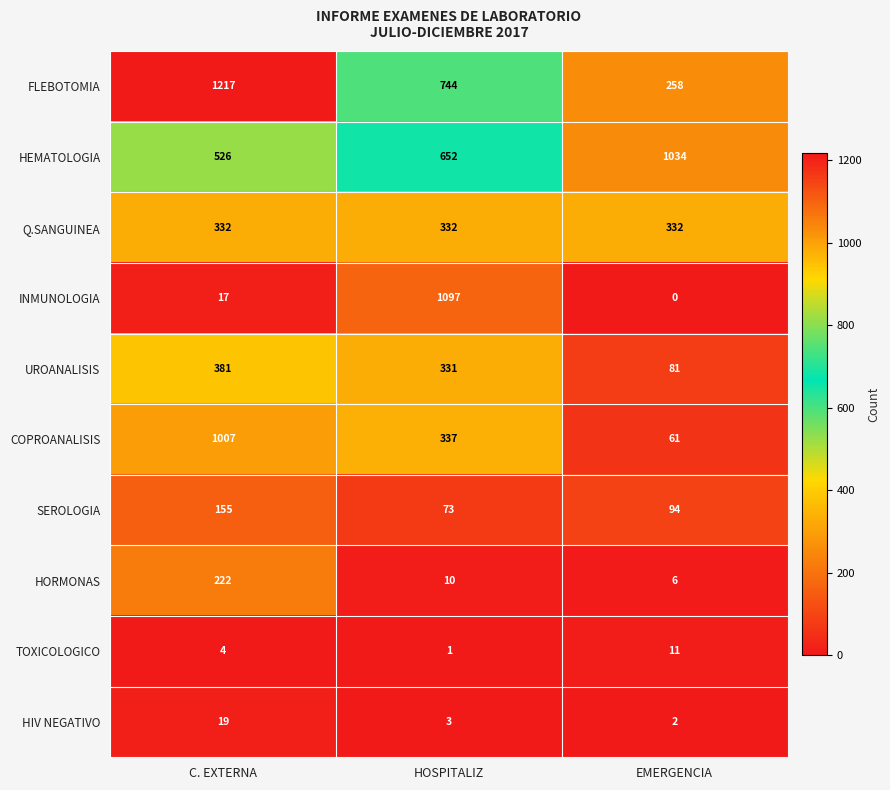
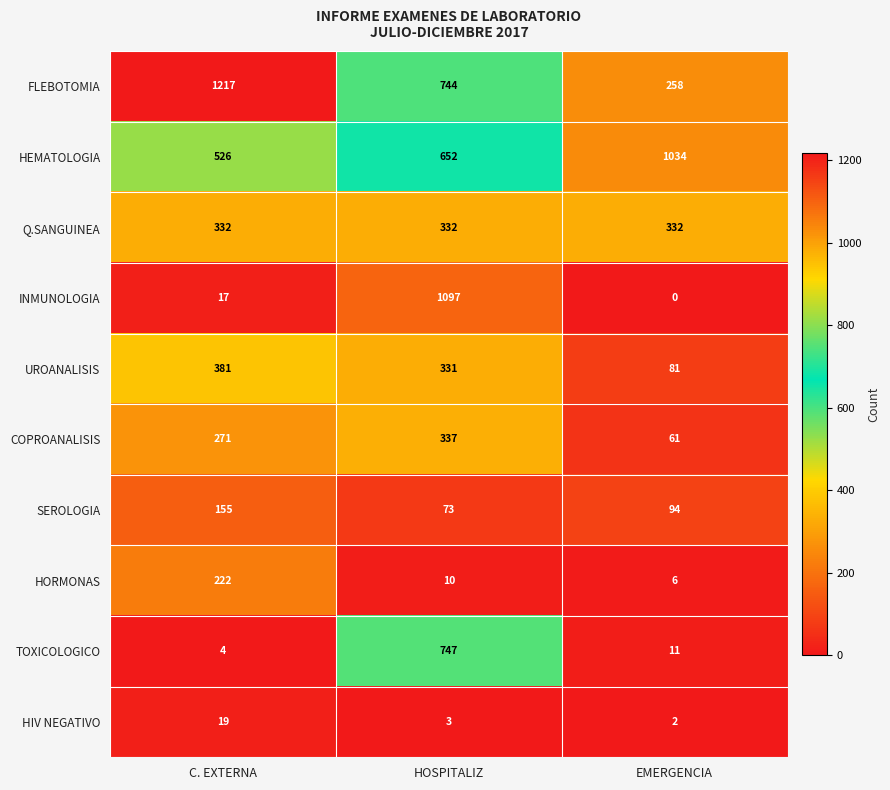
  {
    "FLEBOTOMIA": {
      "C. EXTERNA": 1217,
      "HOSPITALIZ": 744,
      "EMERGENCIA": 258
    },
    "HEMATOLOGIA": {
      "C. EXTERNA": 526,
      "HOSPITALIZ": 652,
      "EMERGENCIA": 1034
    },
    "Q.SANGUINEA": {
      "C. EXTERNA": 332,
      "HOSPITALIZ": 332,
      "EMERGENCIA": 332
    },
    "INMUNOLOGIA": {
      "C. EXTERNA": 17,
      "HOSPITALIZ": 1097,
      "EMERGENCIA": 0
    },
    "UROANALISIS": {
      "C. EXTERNA": 381,
      "HOSPITALIZ": 331,
      "EMERGENCIA": 81
    },
    "COPROANALISIS": {
-     "C. EXTERNA": 1007,
+     "C. EXTERNA": 271,
      "HOSPITALIZ": 337,
      "EMERGENCIA": 61
    },
    "SEROLOGIA": {
      "C. EXTERNA": 155,
      "HOSPITALIZ": 73,
      "EMERGENCIA": 94
    },
    "HORMONAS": {
      "C. EXTERNA": 222,
      "HOSPITALIZ": 10,
      "EMERGENCIA": 6
    },
    "TOXICOLOGICO": {
      "C. EXTERNA": 4,
-     "HOSPITALIZ": 1,
+     "HOSPITALIZ": 747,
      "EMERGENCIA": 11
    },
    "HIV NEGATIVO": {
      "C. EXTERNA": 19,
      "HOSPITALIZ": 3,
      "EMERGENCIA": 2
    }
  }
